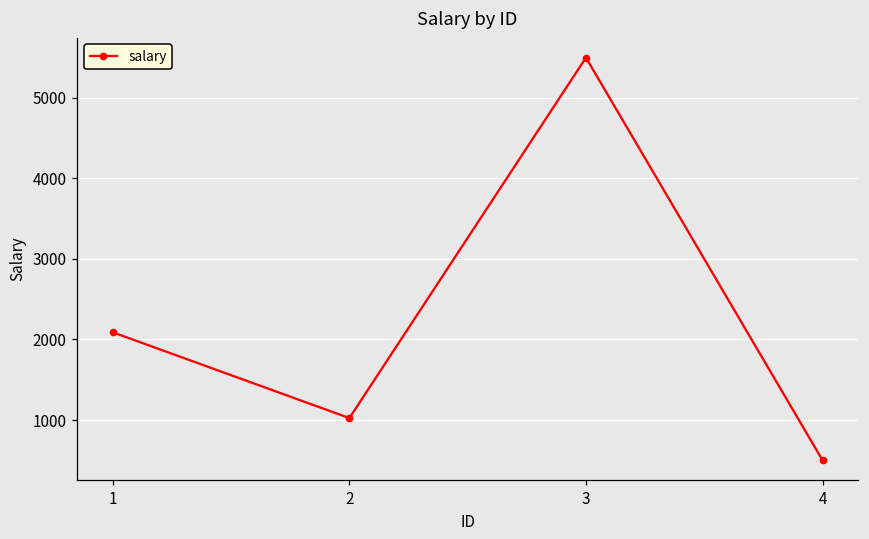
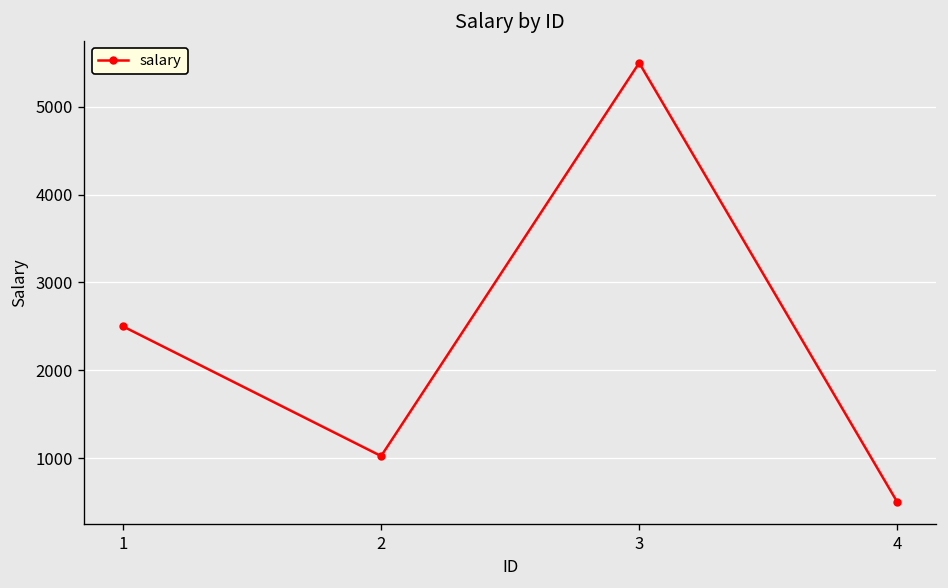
  {
-   "1": 2100,
+   "1": 2500,
    "2": 1000,
    "3": 5500,
    "4": 500
  }
